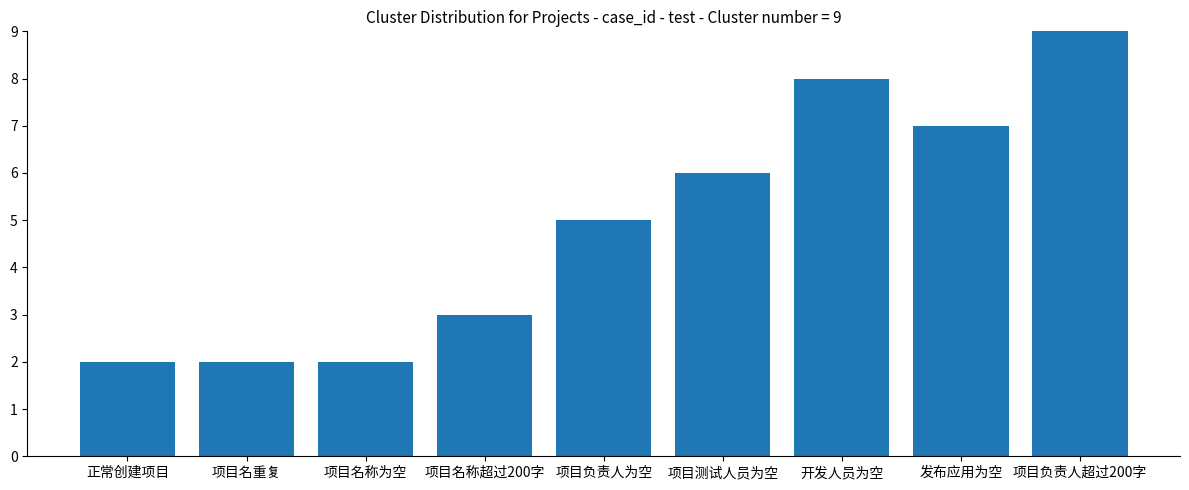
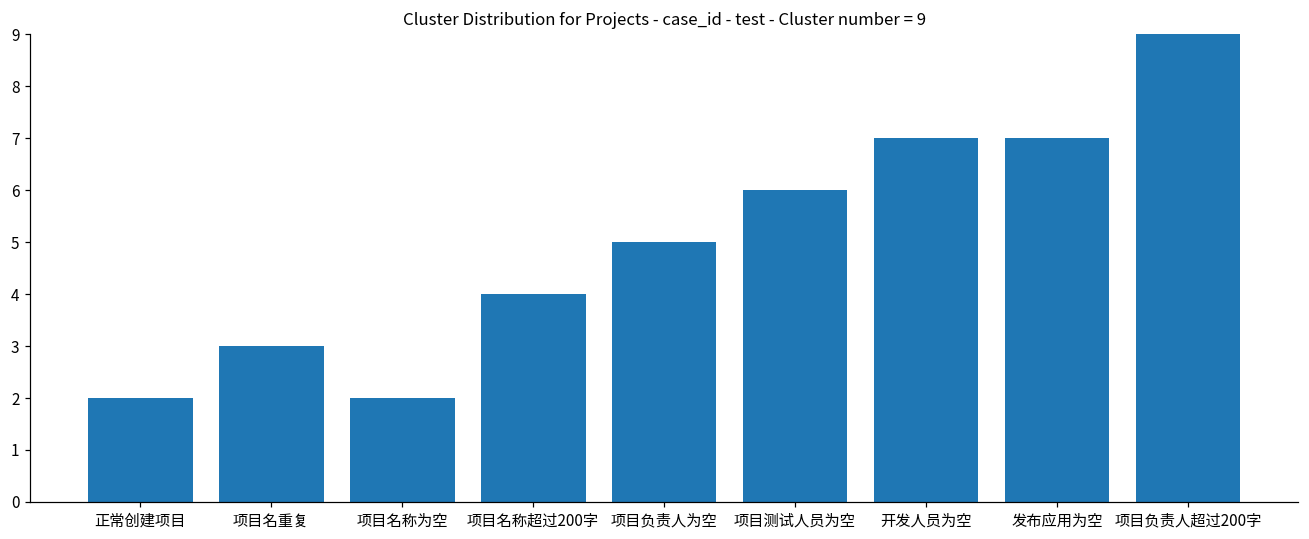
  {
    "正常创建项目": 2,
-   "项目名重复": 2,
+   "项目名重复": 3,
    "项目名称为空": 2,
-   "项目名称超过200字": 3,
+   "项目名称超过200字": 4,
    "项目负责人为空": 5,
    "项目测试人员为空": 6,
-   "开发人员为空": 8,
+   "开发人员为空": 7,
    "发布应用为空": 7,
    "项目负责人超过200字": 9
  }
